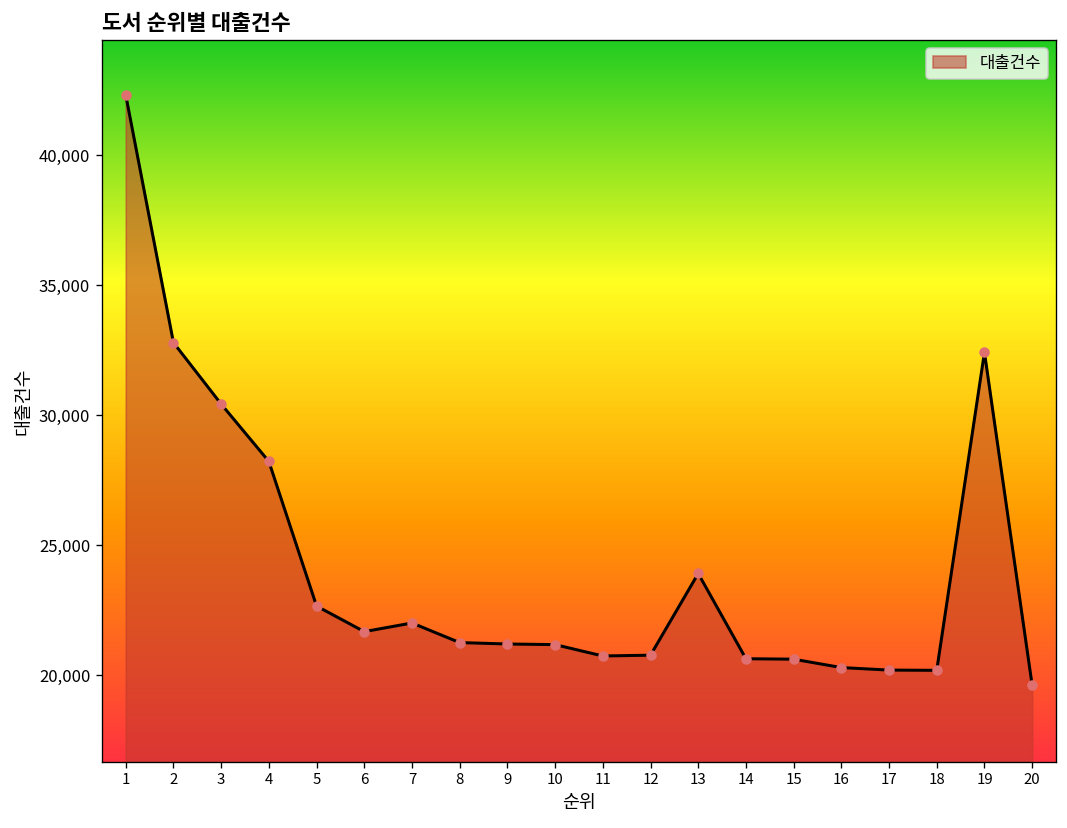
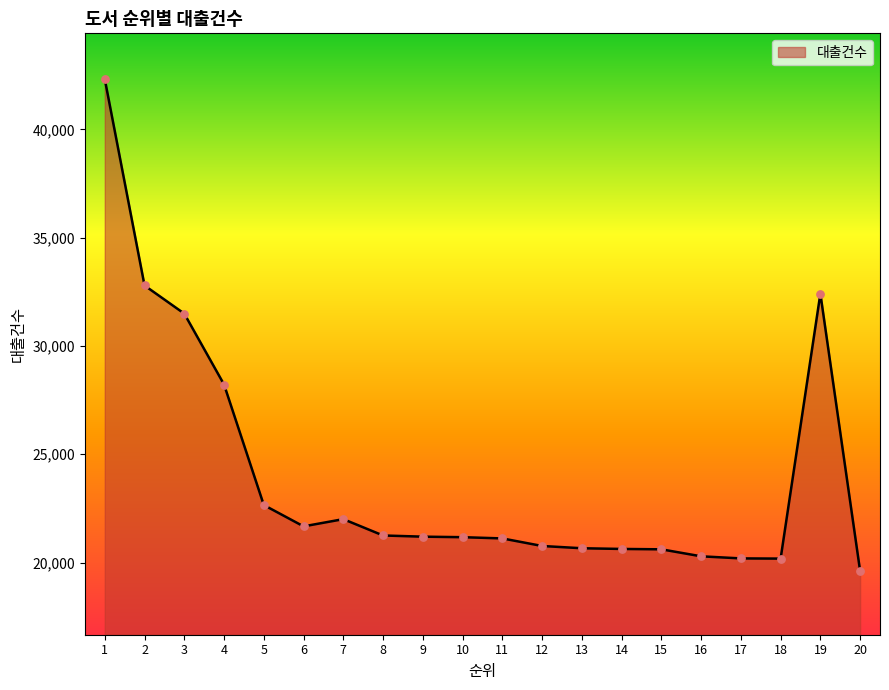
  {
    "1": "42,300",
    "2": "32,800",
-   "3": "30,400",
+   "3": "31,500",
    "4": "28,200",
    "5": "22,700",
    "6": "21,700",
    "7": "22,000",
    "8": "21,200",
    "9": "21,200",
    "10": "21,200",
-   "11": "20,700",
+   "11": "21,100",
    "12": "20,800",
-   "13": "23,900",
+   "13": "20,700",
    "14": "20,600",
    "15": "20,600",
    "16": "20,300",
    "17": "20,200",
    "18": "20,200",
    "19": "32,400",
    "20": "19,600"
  }
